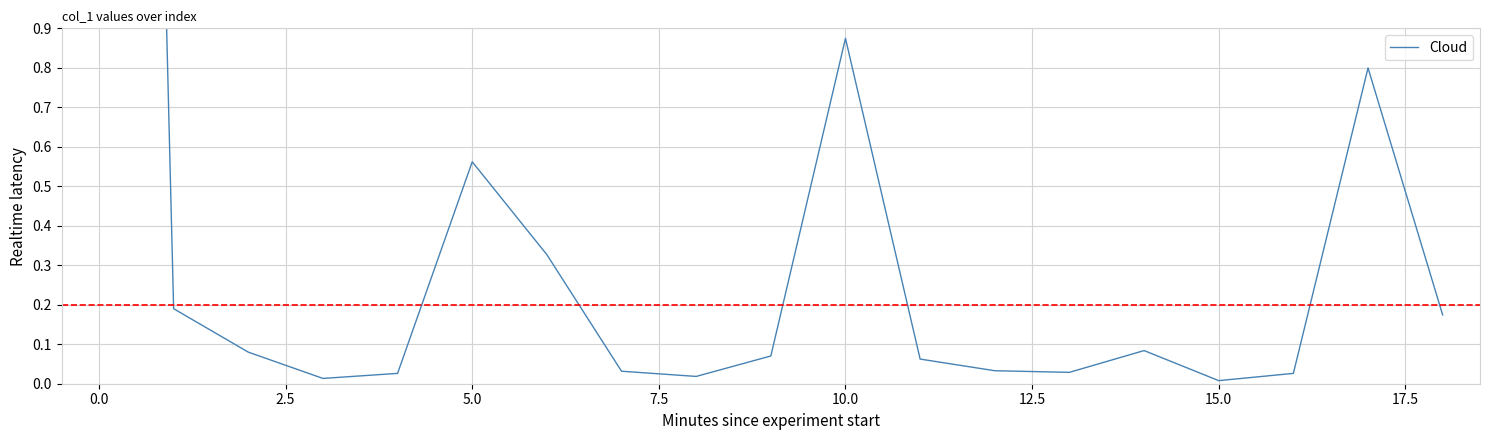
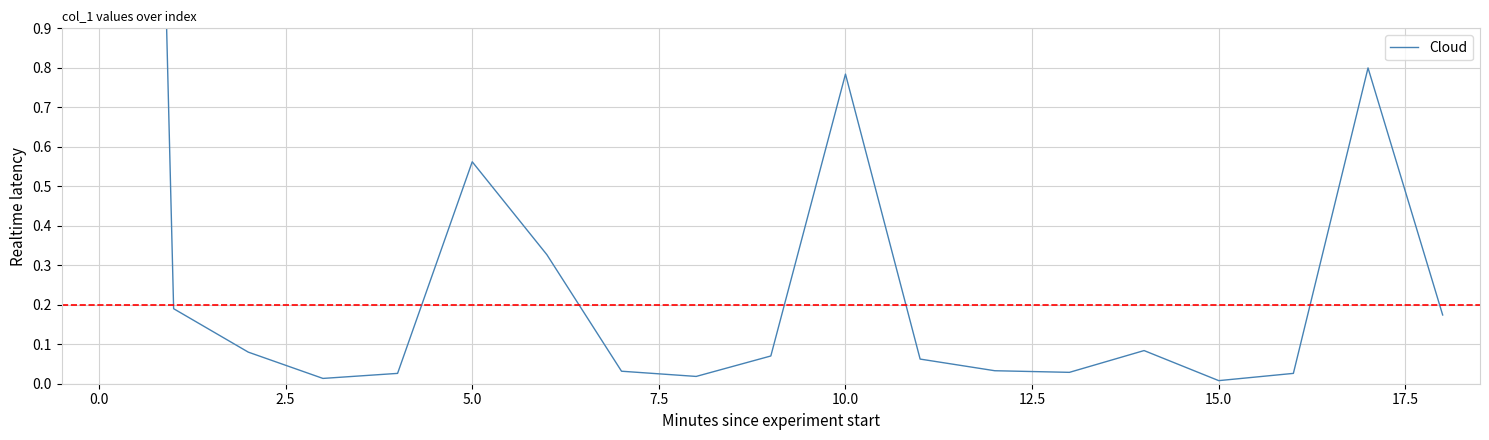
  {
    "5.0": 0.56,
-   "10.0": 0.87,
+   "10.0": 0.78,
    "15.0": 0.01
  }
